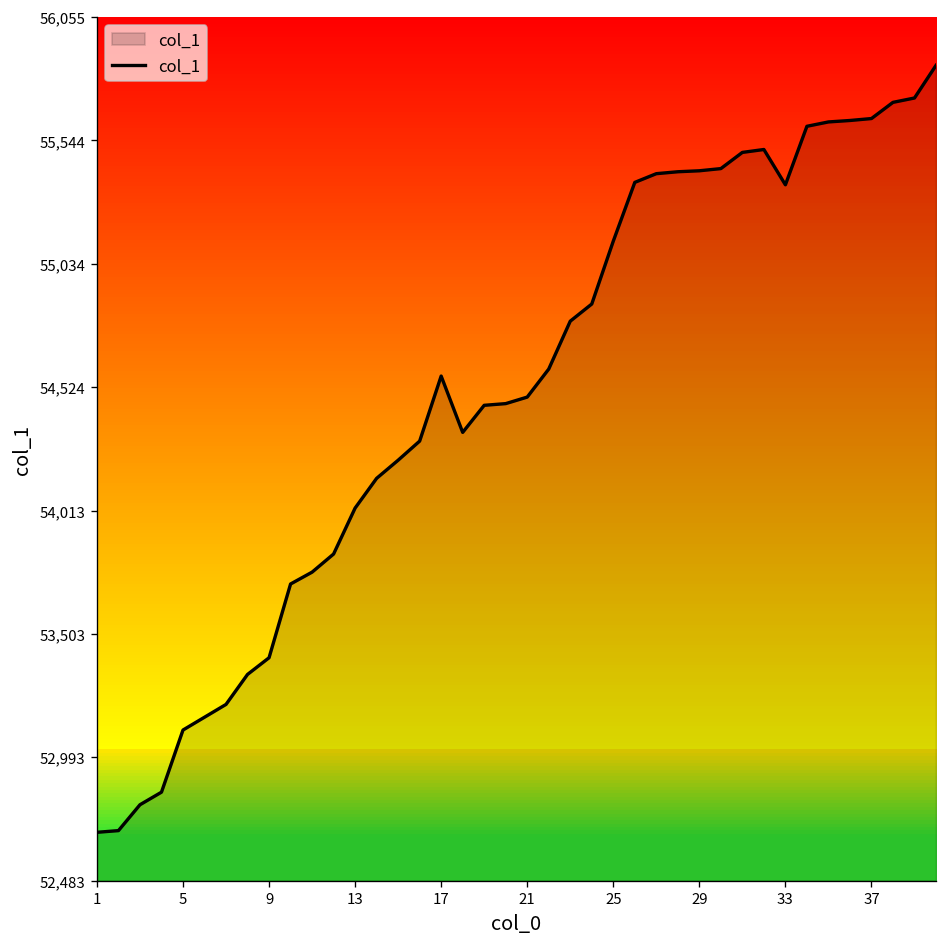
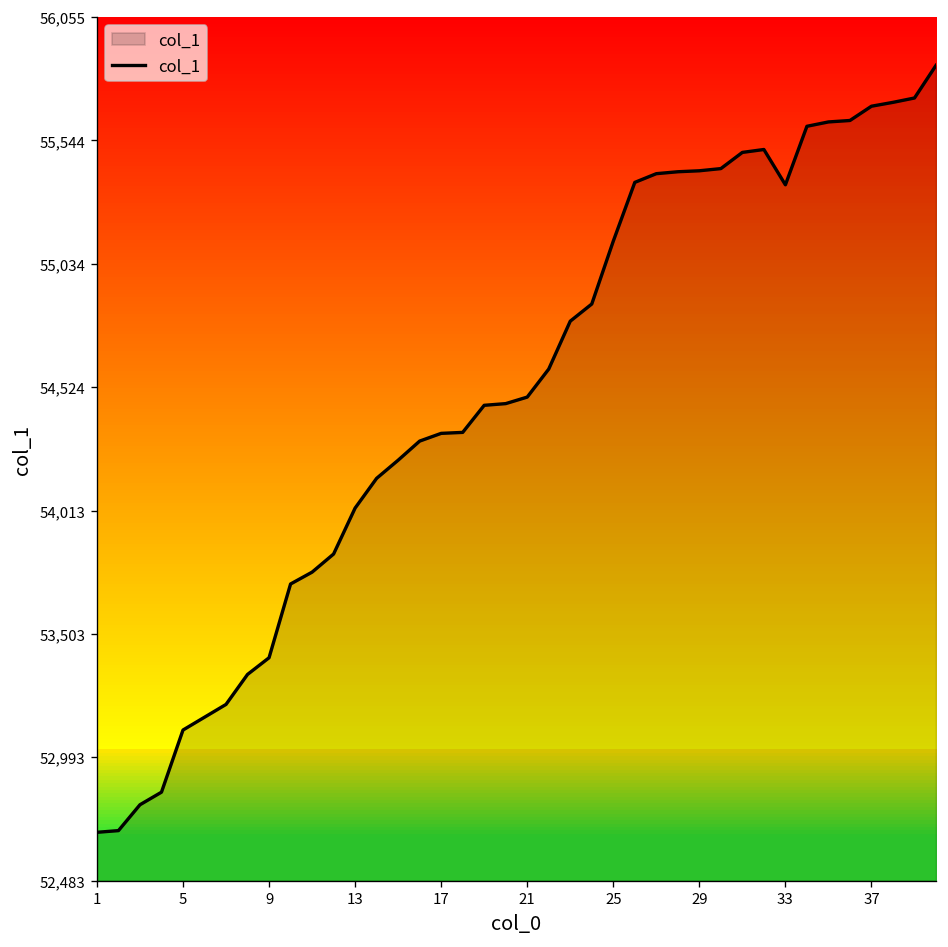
  {
    "1": "52,680",
    "5": "53,110",
    "9": "53,410",
    "13": "54,020",
-   "17": "54,570",
+   "17": "54,330",
    "21": "54,480",
    "25": "55,130",
    "29": "55,420",
    "33": "55,360",
-   "37": "55,640"
+   "37": "55,690"
  }
